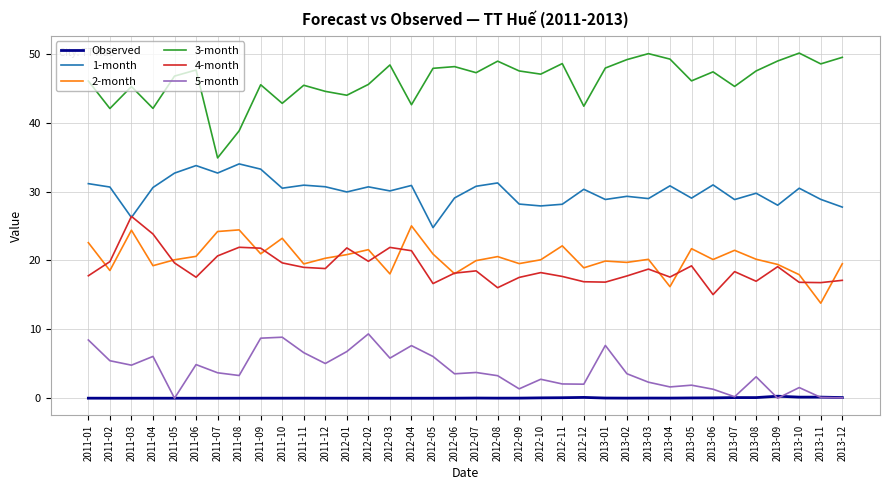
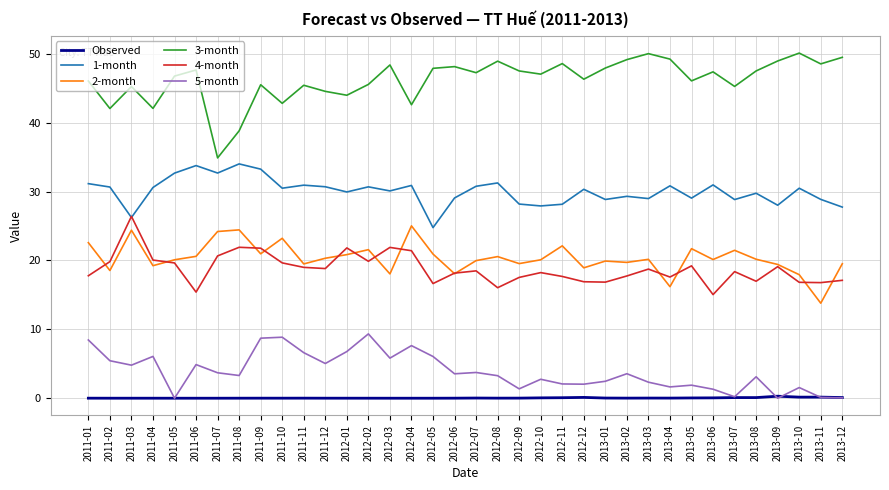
  {
    "Observed": {
      "2011-01": 0,
      "2011-02": 0,
      "2011-03": 0,
      "2011-04": 0,
      "2011-06": 0,
      "2011-07": 0,
      "2011-08": 0,
      "2011-09": 0,
      "2011-10": 0,
      "2011-11": 0,
      "2011-12": 0,
      "2012-01": 0,
      "2012-02": 0,
      "2012-03": 0,
      "2012-04": 0,
      "2012-05": 0,
      "2012-06": 0,
      "2012-07": 0,
      "2012-08": 0,
      "2012-09": 0,
      "2012-10": 0,
      "2012-11": 0,
      "2012-12": 0,
      "2013-01": 0,
      "2013-02": 0,
      "2013-03": 0,
      "2013-04": 0,
      "2013-05": 0,
      "2013-06": 0,
      "2013-08": 0,
      "2013-10": 0
    },
    "1-month": {
      "2011-01": 31,
      "2011-02": 31,
      "2011-04": 31,
      "2011-05": 33,
      "2011-06": 34,
      "2011-07": 33,
      "2011-08": 34,
      "2011-09": 33,
      "2011-10": 30,
      "2011-11": 31,
      "2011-12": 31,
      "2012-01": 30,
      "2012-02": 31,
      "2012-03": 30,
      "2012-04": 31,
      "2012-05": 25,
      "2012-06": 29,
      "2012-07": 31,
      "2012-08": 31,
      "2012-09": 28,
      "2012-10": 28,
      "2012-11": 28,
      "2012-12": 30,
      "2013-01": 29,
      "2013-02": 29,
      "2013-03": 29,
      "2013-04": 31,
      "2013-05": 29,
      "2013-06": 31,
      "2013-07": 29,
      "2013-08": 30,
      "2013-09": 28,
      "2013-10": 30,
      "2013-11": 29,
      "2013-12": 28
    },
    "2-month": {
      "2011-01": 23,
      "2011-02": 19,
      "2011-03": 24,
      "2011-04": 19,
      "2011-05": 20,
      "2011-06": 21,
      "2011-07": 24,
      "2011-08": 24,
      "2011-09": 21,
      "2011-10": 23,
      "2011-11": 19,
      "2011-12": 20,
      "2012-01": 21,
      "2012-02": 22,
      "2012-03": 18,
      "2012-04": 25,
      "2012-05": 21,
      "2012-07": 20,
      "2012-08": 21,
      "2012-09": 20,
      "2012-10": 20,
      "2012-11": 22,
      "2012-12": 19,
      "2013-01": 20,
      "2013-02": 20,
      "2013-03": 20,
      "2013-04": 16,
      "2013-05": 22,
      "2013-06": 20,
      "2013-07": 21,
      "2013-08": 20,
      "2013-10": 18,
      "2013-11": 14,
      "2013-12": 20
    },
    "3-month": {
      "2011-02": 42,
      "2011-04": 42,
      "2011-07": 35,
      "2011-08": 39,
      "2011-09": 45,
      "2011-10": 43,
      "2011-11": 45,
      "2011-12": 45,
      "2012-01": 44,
      "2012-02": 46,
      "2012-03": 48,
      "2012-04": 43,
      "2012-05": 48,
      "2012-06": 48,
      "2012-07": 47,
      "2012-08": 49,
      "2012-09": 47,
      "2012-10": 47,
      "2012-11": 49,
-     "2012-12": 42,
+     "2012-12": 46,
      "2013-01": 48,
      "2013-02": 49,
      "2013-03": 50,
      "2013-04": 49,
      "2013-05": 46,
      "2013-06": 47,
      "2013-07": 45,
      "2013-08": 47,
      "2013-09": 49,
      "2013-10": 50,
      "2013-11": 49,
      "2013-12": 49
    },
    "4-month": {
      "2011-01": 18,
      "2011-02": 20,
-     "2011-04": 24,
+     "2011-04": 20,
      "2011-05": 20,
-     "2011-06": 18,
+     "2011-06": 15,
      "2011-07": 21,
      "2011-08": 22,
      "2011-09": 22,
      "2011-10": 20,
      "2011-11": 19,
      "2011-12": 19,
      "2012-01": 22,
      "2012-02": 20,
      "2012-03": 22,
      "2012-04": 21,
      "2012-05": 17,
      "2012-07": 18,
      "2012-08": 16,
      "2012-09": 18,
      "2012-10": 18,
      "2012-11": 18,
      "2012-12": 17,
      "2013-01": 17,
      "2013-02": 18,
      "2013-03": 19,
      "2013-04": 18,
      "2013-05": 19,
      "2013-06": 15,
      "2013-07": 18,
      "2013-08": 17,
      "2013-10": 17,
      "2013-11": 17,
      "2013-12": 17
    },
    "5-month": {
      "2011-01": 8,
      "2011-02": 5,
      "2011-03": 5,
      "2011-04": 6,
      "2011-06": 5,
      "2011-07": 4,
      "2011-08": 3,
      "2011-09": 9,
      "2011-10": 9,
      "2011-11": 7,
      "2011-12": 5,
      "2012-01": 7,
      "2012-02": 9,
      "2012-03": 6,
      "2012-04": 8,
      "2012-05": 6,
      "2012-06": 4,
      "2012-07": 4,
      "2012-08": 3,
      "2012-09": 1,
      "2012-10": 3,
      "2012-11": 2,
      "2012-12": 2,
-     "2013-01": 8,
+     "2013-01": 2,
      "2013-02": 4,
      "2013-03": 2,
      "2013-04": 2,
      "2013-05": 2,
      "2013-06": 1,
      "2013-08": 3,
      "2013-10": 2
    }
  }
